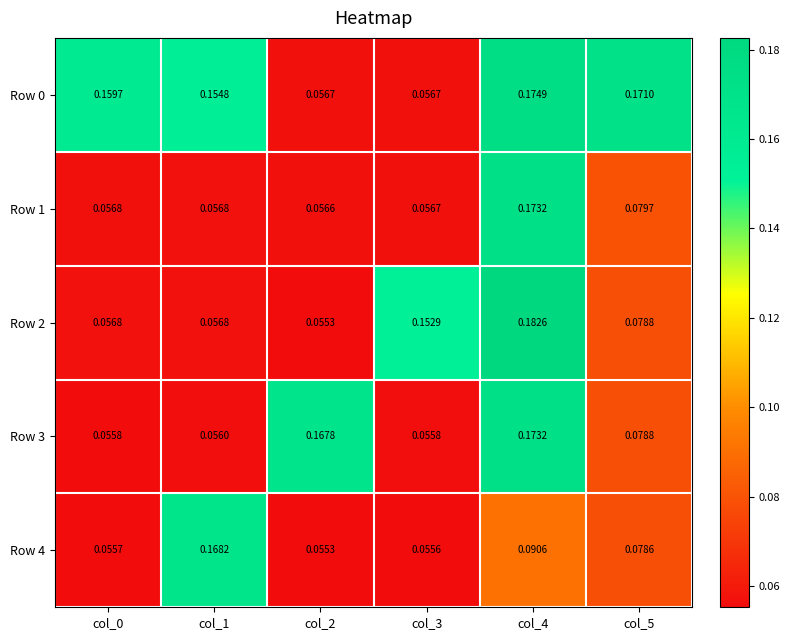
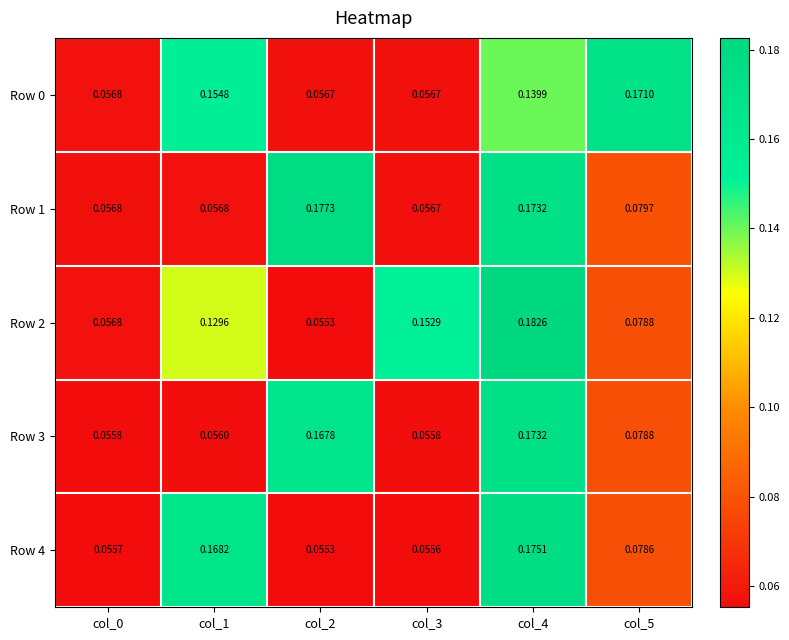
  {
    "Row 0": {
-     "col_0": 0.1597,
+     "col_0": 0.0568,
      "col_1": 0.1548,
      "col_2": 0.0567,
      "col_3": 0.0567,
-     "col_4": 0.1749,
+     "col_4": 0.1399,
      "col_5": 0.1710
    },
    "Row 1": {
      "col_0": 0.0568,
      "col_1": 0.0568,
-     "col_2": 0.0566,
+     "col_2": 0.1773,
      "col_3": 0.0567,
      "col_4": 0.1732,
      "col_5": 0.0797
    },
    "Row 2": {
      "col_0": 0.0568,
-     "col_1": 0.0568,
+     "col_1": 0.1296,
      "col_2": 0.0553,
      "col_3": 0.1529,
      "col_4": 0.1826,
      "col_5": 0.0788
    },
    "Row 3": {
      "col_0": 0.0558,
      "col_1": 0.0560,
      "col_2": 0.1678,
      "col_3": 0.0558,
      "col_4": 0.1732,
      "col_5": 0.0788
    },
    "Row 4": {
      "col_0": 0.0557,
      "col_1": 0.1682,
      "col_2": 0.0553,
      "col_3": 0.0556,
-     "col_4": 0.0906,
+     "col_4": 0.1751,
      "col_5": 0.0786
    }
  }
